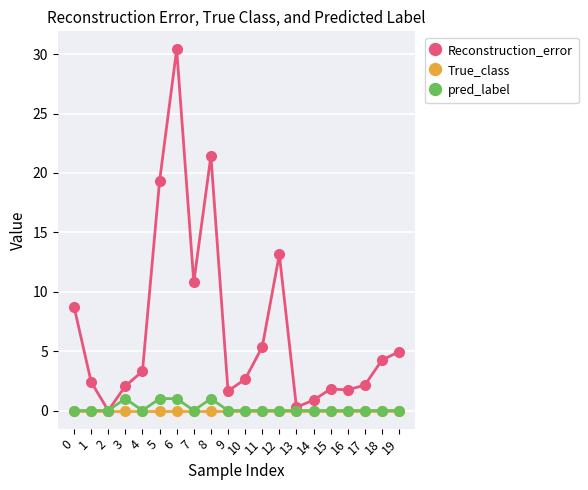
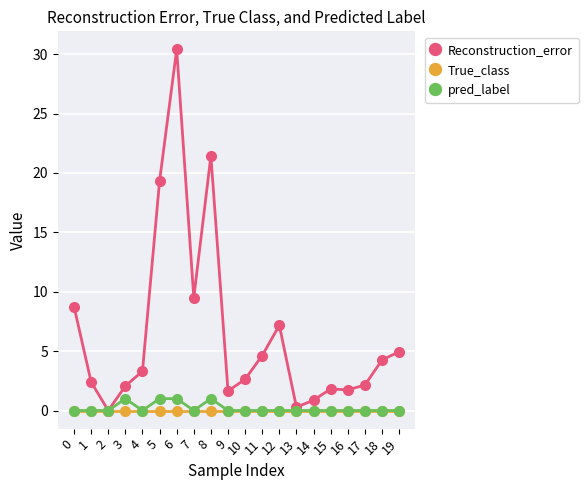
  {
    "Reconstruction_error": {
      "0": 8.7,
      "1": 2.4,
      "3": 2.1,
      "4": 3.3,
      "5": 19.3,
      "6": 30.4,
-     "7": 10.8,
+     "7": 9.5,
      "8": 21.4,
      "9": 1.6,
      "10": 2.6,
-     "11": 5.3,
-     "12": 13.1,
+     "11": 4.6,
+     "12": 7.2,
      "13": 0.3,
      "14": 0.9,
      "15": 1.8,
      "16": 1.7,
      "17": 2.1,
      "18": 4.2,
      "19": 5.0
    },
    "True_class": {
      "3": 0.0,
      "5": 0.0,
      "6": 0.0,
      "8": 0.0
    },
    "pred_label": {
      "3": 1.0,
      "5": 1.0,
      "6": 1.0,
      "8": 1.0
    }
  }
